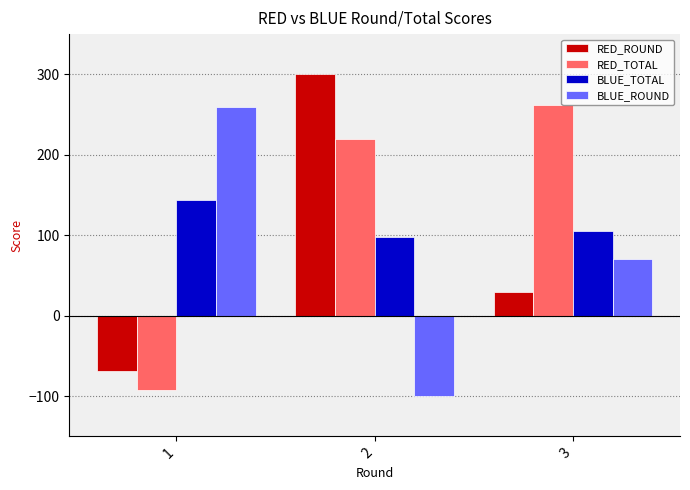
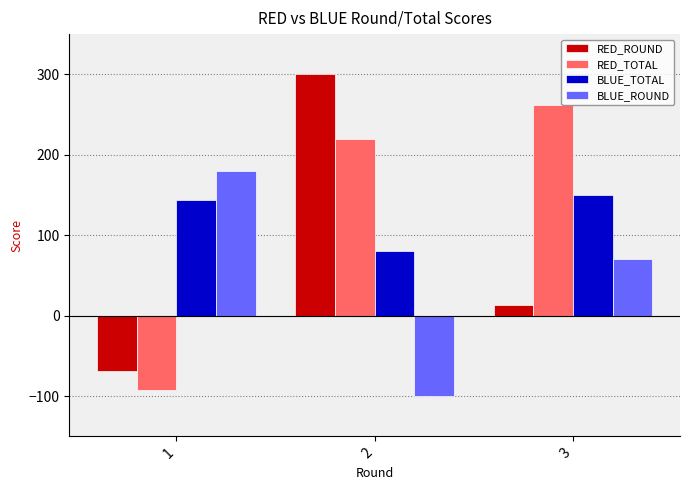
  {
    "RED_ROUND": {
      "1": -70,
      "2": 300,
-     "3": 30
+     "3": 10
    },
    "RED_TOTAL": {
      "1": -90,
      "2": 220,
      "3": 260
    },
    "BLUE_TOTAL": {
      "1": 140,
-     "2": 100,
-     "3": 110
+     "2": 80,
+     "3": 150
    },
    "BLUE_ROUND": {
-     "1": 260,
+     "1": 180,
      "2": -100,
      "3": 70
    }
  }
